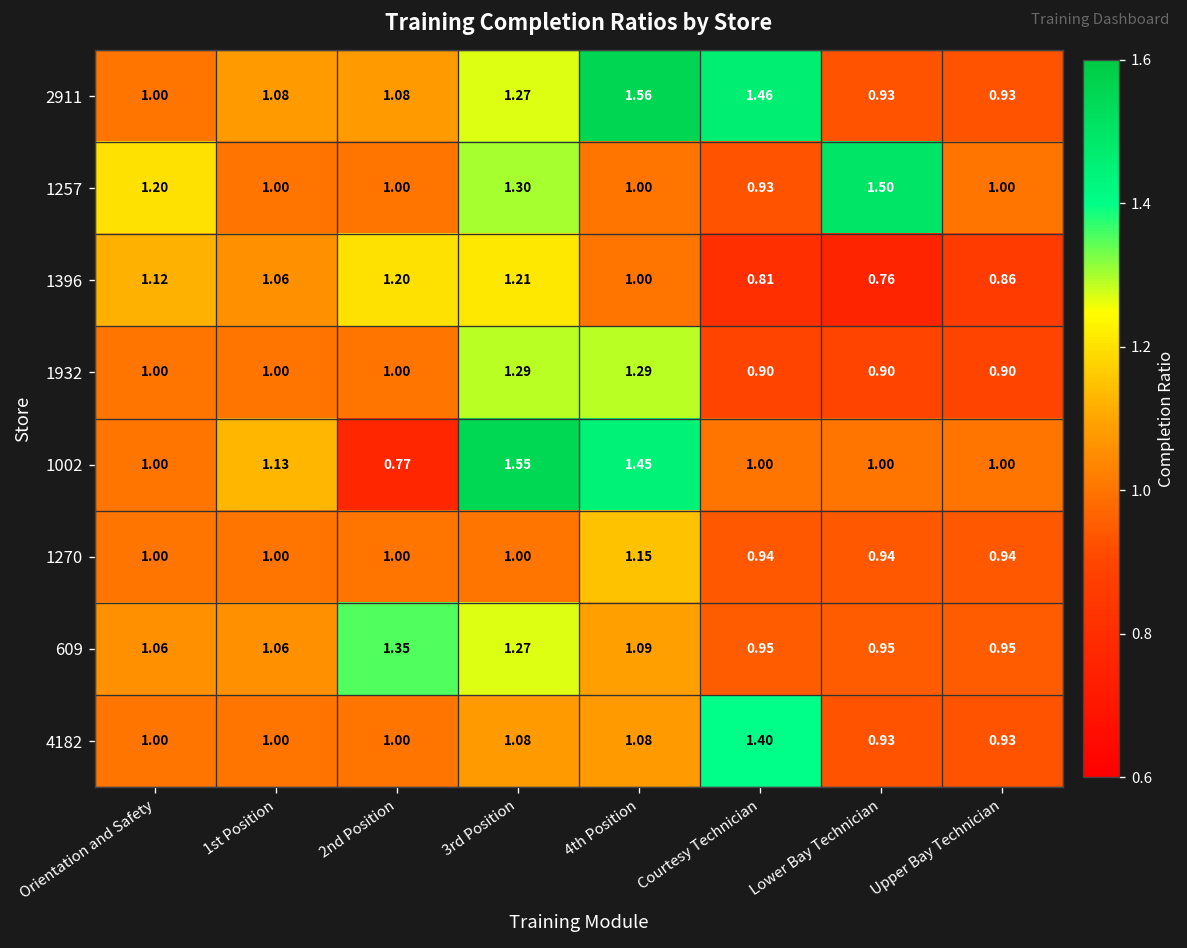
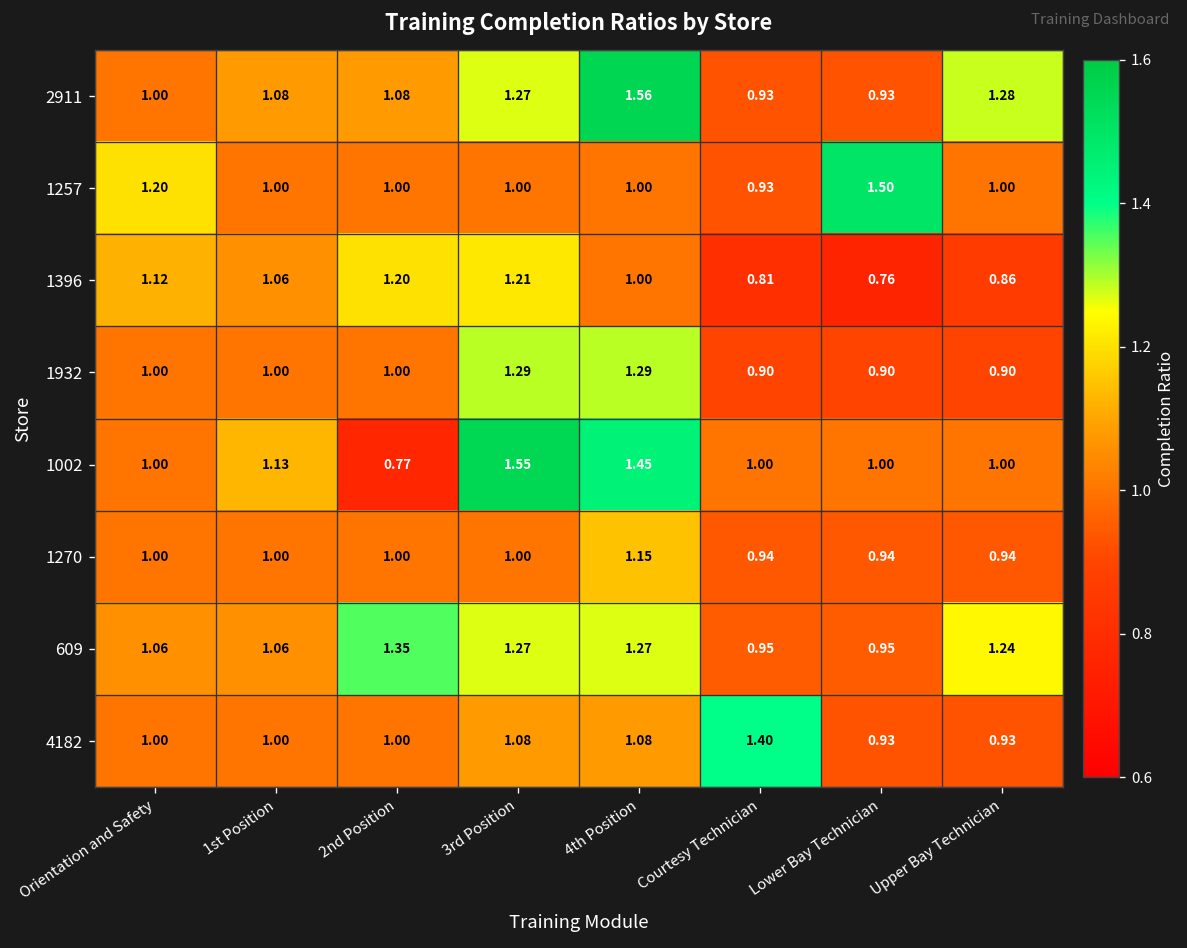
  {
    "2911": {
      "Orientation and Safety": 1.00,
      "1st Position": 1.08,
      "2nd Position": 1.08,
      "3rd Position": 1.27,
      "4th Position": 1.56,
-     "Courtesy Technician": 1.46,
+     "Courtesy Technician": 0.93,
      "Lower Bay Technician": 0.93,
-     "Upper Bay Technician": 0.93
+     "Upper Bay Technician": 1.28
    },
    "1257": {
      "Orientation and Safety": 1.20,
      "1st Position": 1.00,
      "2nd Position": 1.00,
-     "3rd Position": 1.30,
+     "3rd Position": 1.00,
      "4th Position": 1.00,
      "Courtesy Technician": 0.93,
      "Lower Bay Technician": 1.50,
      "Upper Bay Technician": 1.00
    },
    "1396": {
      "Orientation and Safety": 1.12,
      "1st Position": 1.06,
      "2nd Position": 1.20,
      "3rd Position": 1.21,
      "4th Position": 1.00,
      "Courtesy Technician": 0.81,
      "Lower Bay Technician": 0.76,
      "Upper Bay Technician": 0.86
    },
    "1932": {
      "Orientation and Safety": 1.00,
      "1st Position": 1.00,
      "2nd Position": 1.00,
      "3rd Position": 1.29,
      "4th Position": 1.29,
      "Courtesy Technician": 0.90,
      "Lower Bay Technician": 0.90,
      "Upper Bay Technician": 0.90
    },
    "1002": {
      "Orientation and Safety": 1.00,
      "1st Position": 1.13,
      "2nd Position": 0.77,
      "3rd Position": 1.55,
      "4th Position": 1.45,
      "Courtesy Technician": 1.00,
      "Lower Bay Technician": 1.00,
      "Upper Bay Technician": 1.00
    },
    "1270": {
      "Orientation and Safety": 1.00,
      "1st Position": 1.00,
      "2nd Position": 1.00,
      "3rd Position": 1.00,
      "4th Position": 1.15,
      "Courtesy Technician": 0.94,
      "Lower Bay Technician": 0.94,
      "Upper Bay Technician": 0.94
    },
    "609": {
      "Orientation and Safety": 1.06,
      "1st Position": 1.06,
      "2nd Position": 1.35,
      "3rd Position": 1.27,
-     "4th Position": 1.09,
+     "4th Position": 1.27,
      "Courtesy Technician": 0.95,
      "Lower Bay Technician": 0.95,
-     "Upper Bay Technician": 0.95
+     "Upper Bay Technician": 1.24
    },
    "4182": {
      "Orientation and Safety": 1.00,
      "1st Position": 1.00,
      "2nd Position": 1.00,
      "3rd Position": 1.08,
      "4th Position": 1.08,
      "Courtesy Technician": 1.40,
      "Lower Bay Technician": 0.93,
      "Upper Bay Technician": 0.93
    }
  }
